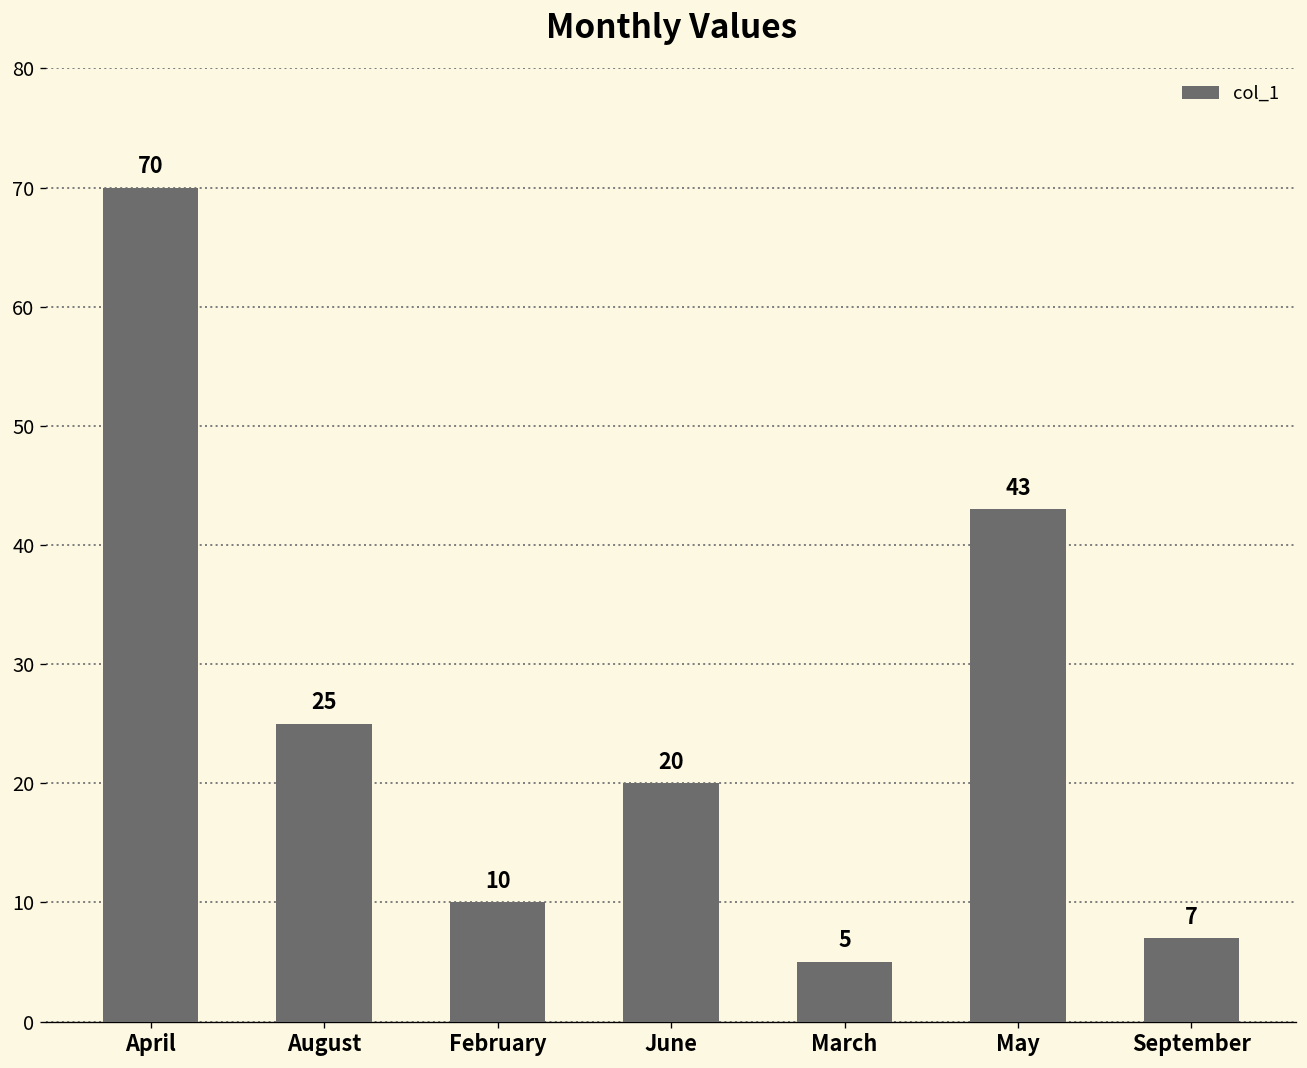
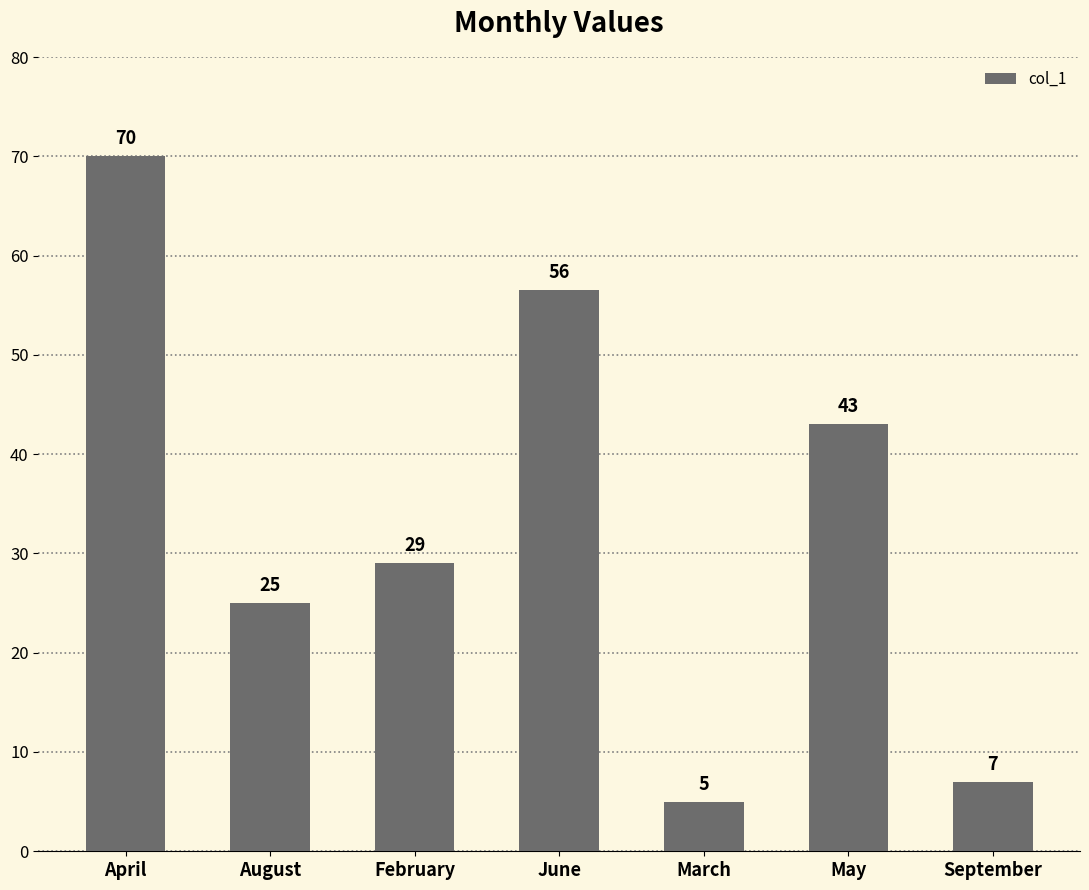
  {
    "April": 70,
    "August": 25,
-   "February": 10,
-   "June": 20,
+   "February": 29,
+   "June": 56,
    "March": 5,
    "May": 43,
    "September": 7
  }
